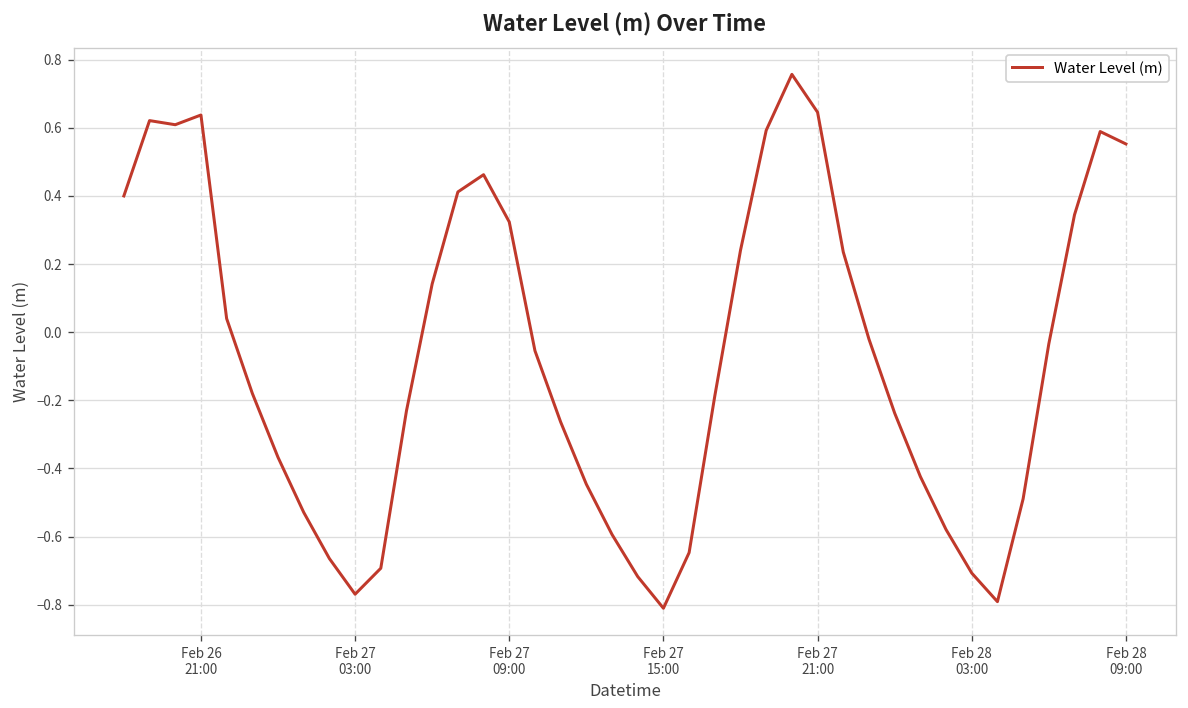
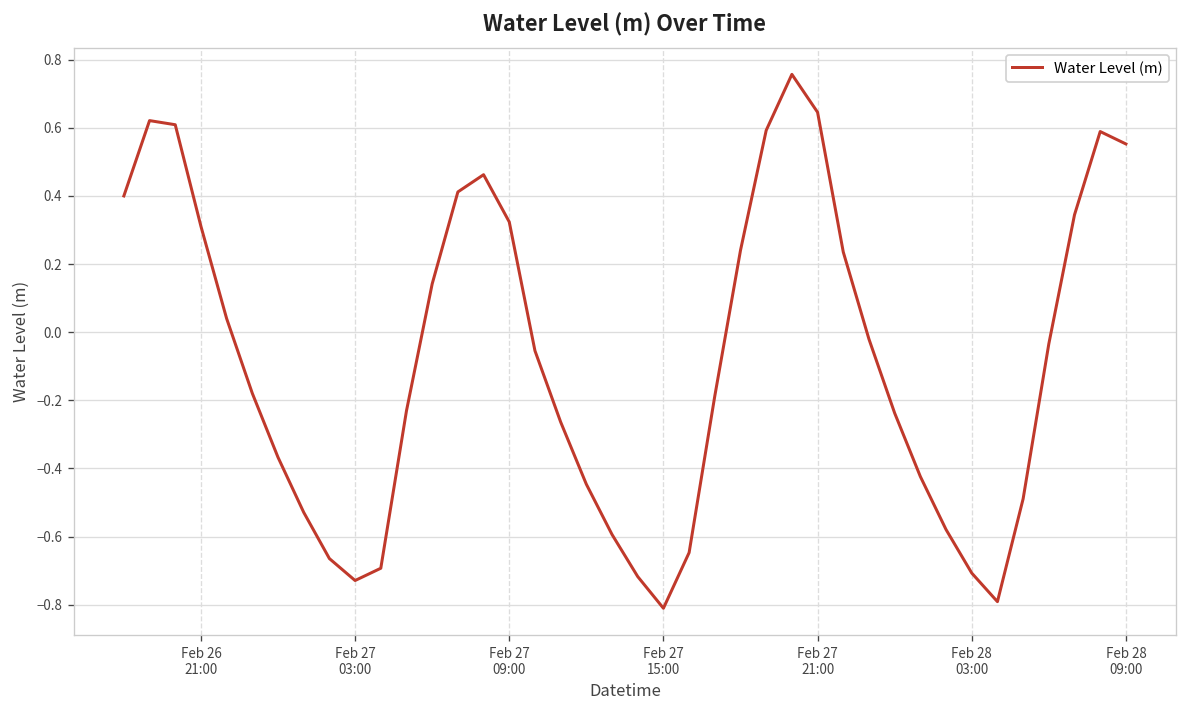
  {
-   "Feb 26 21:00": 0.64,
-   "Feb 27 03:00": -0.77,
+   "Feb 26 21:00": 0.31,
+   "Feb 27 03:00": -0.73,
    "Feb 27 09:00": 0.32,
    "Feb 27 15:00": -0.81,
    "Feb 27 21:00": 0.65,
    "Feb 28 03:00": -0.71,
    "Feb 28 09:00": 0.55
  }
